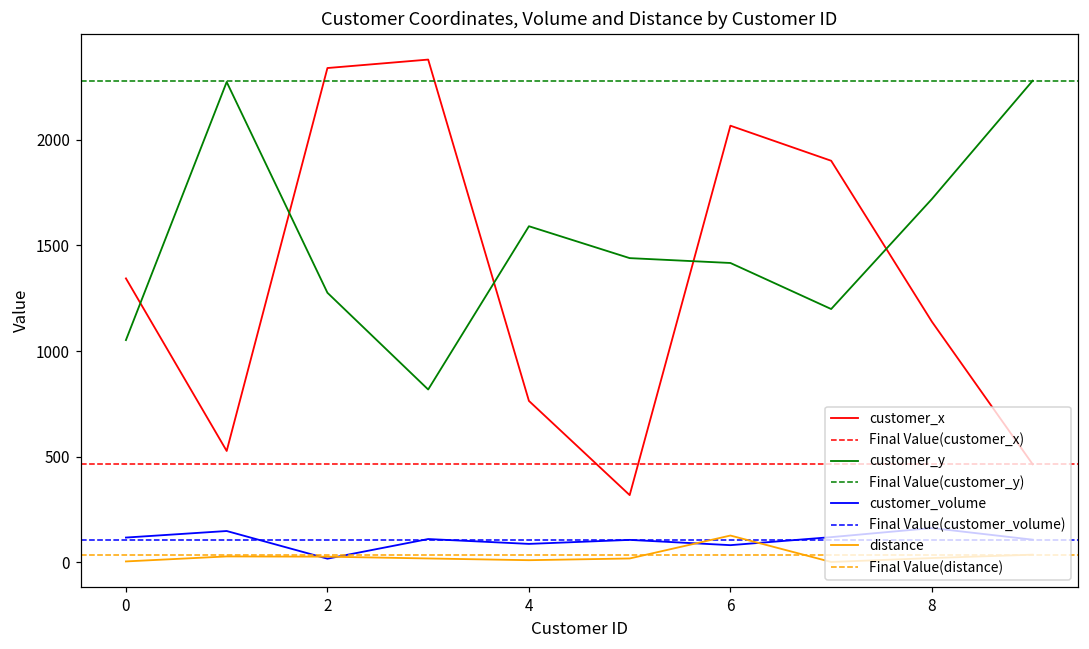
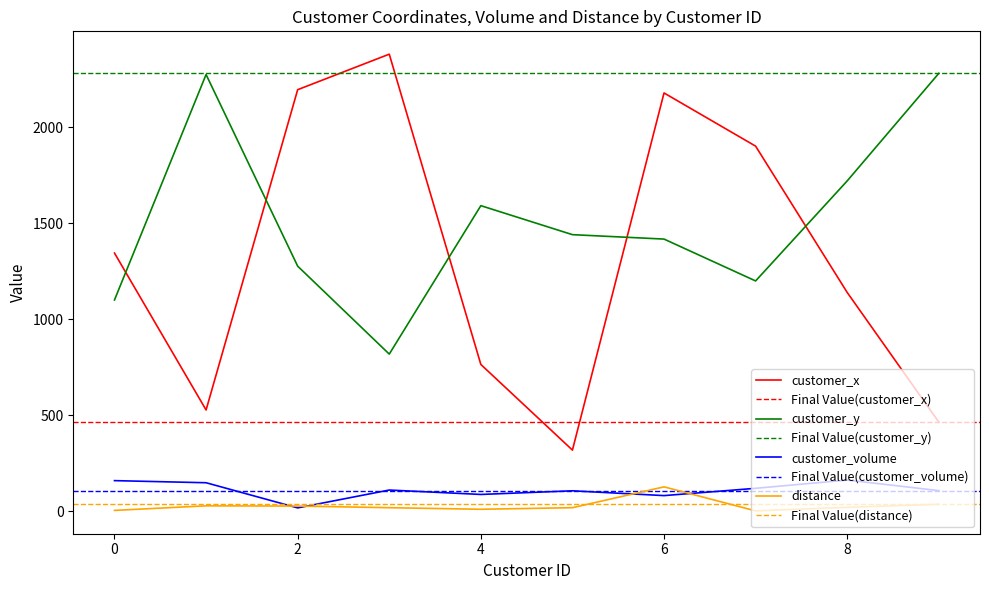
  {
    "customer_x": {
      "0": 1340,
-     "2": 2340,
+     "2": 2200,
      "4": 760,
-     "6": 2070,
+     "6": 2180,
      "8": 1140
    },
    "customer_y": {
-     "0": 1050,
+     "0": 1100,
      "2": 1280,
      "4": 1590,
      "6": 1420,
      "8": 1720
    },
    "customer_volume": {
-     "0": 120,
+     "0": 160,
      "4": 90,
      "6": 80
    },
    "distance": {
      "0": 0,
      "4": 10,
      "6": 130
    }
  }
